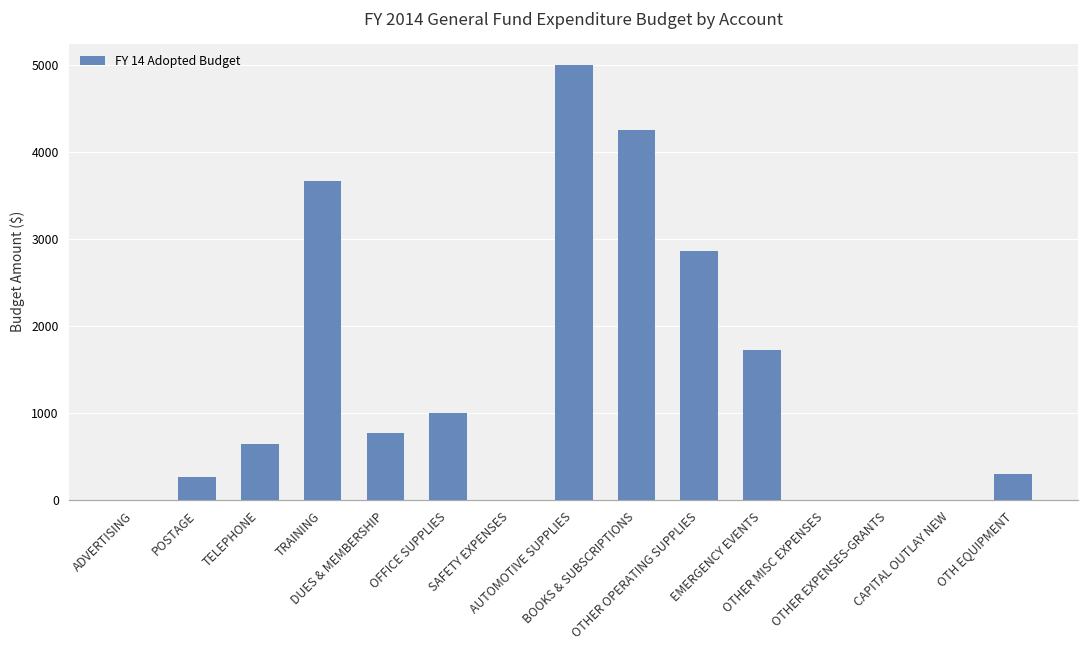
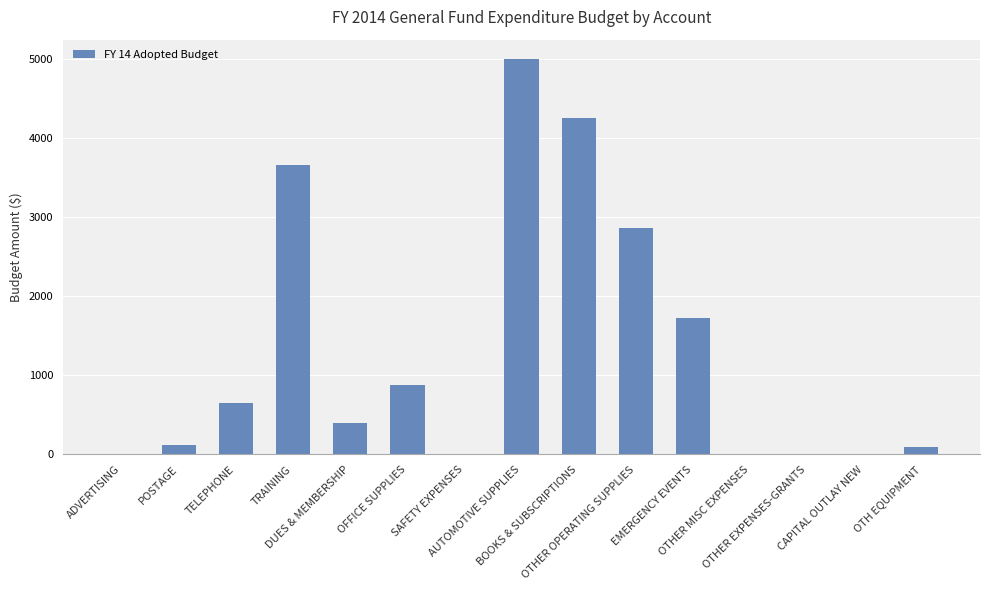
  {
    "ADVERTISING": 0,
-   "POSTAGE": 300,
+   "POSTAGE": 100,
    "TELEPHONE": 600,
    "TRAINING": 3700,
-   "DUES & MEMBERSHIP": 800,
-   "OFFICE SUPPLIES": 1000,
+   "DUES & MEMBERSHIP": 400,
+   "OFFICE SUPPLIES": 900,
    "SAFETY EXPENSES": 0,
    "AUTOMOTIVE SUPPLIES": 5000,
    "BOOKS & SUBSCRIPTIONS": 4300,
    "OTHER OPERATING SUPPLIES": 2900,
    "EMERGENCY EVENTS": 1700,
    "OTHER MISC EXPENSES": 0,
    "OTHER EXPENSES-GRANTS": 0,
    "CAPITAL OUTLAY NEW": 0,
-   "OTH EQUIPMENT": 300
+   "OTH EQUIPMENT": 100
  }
